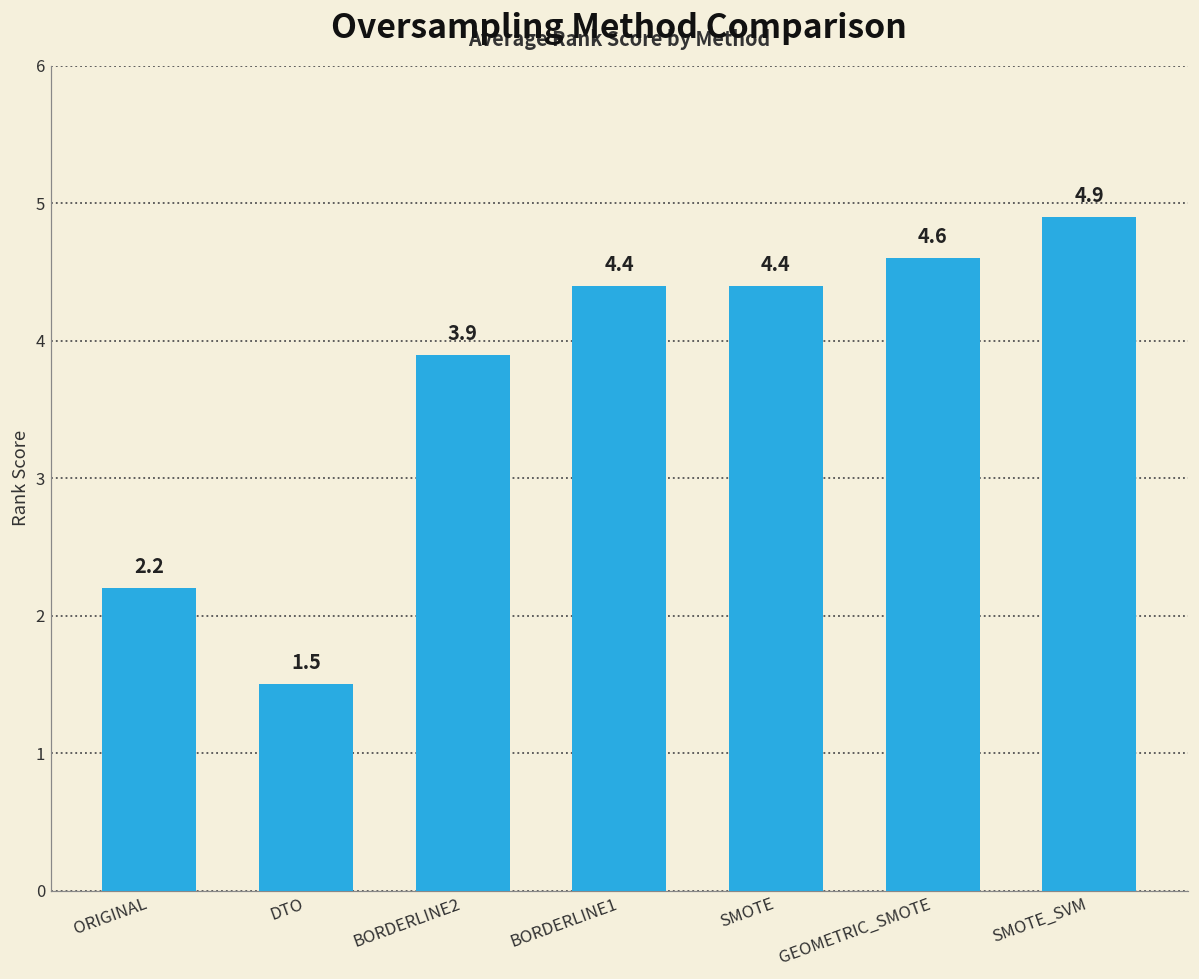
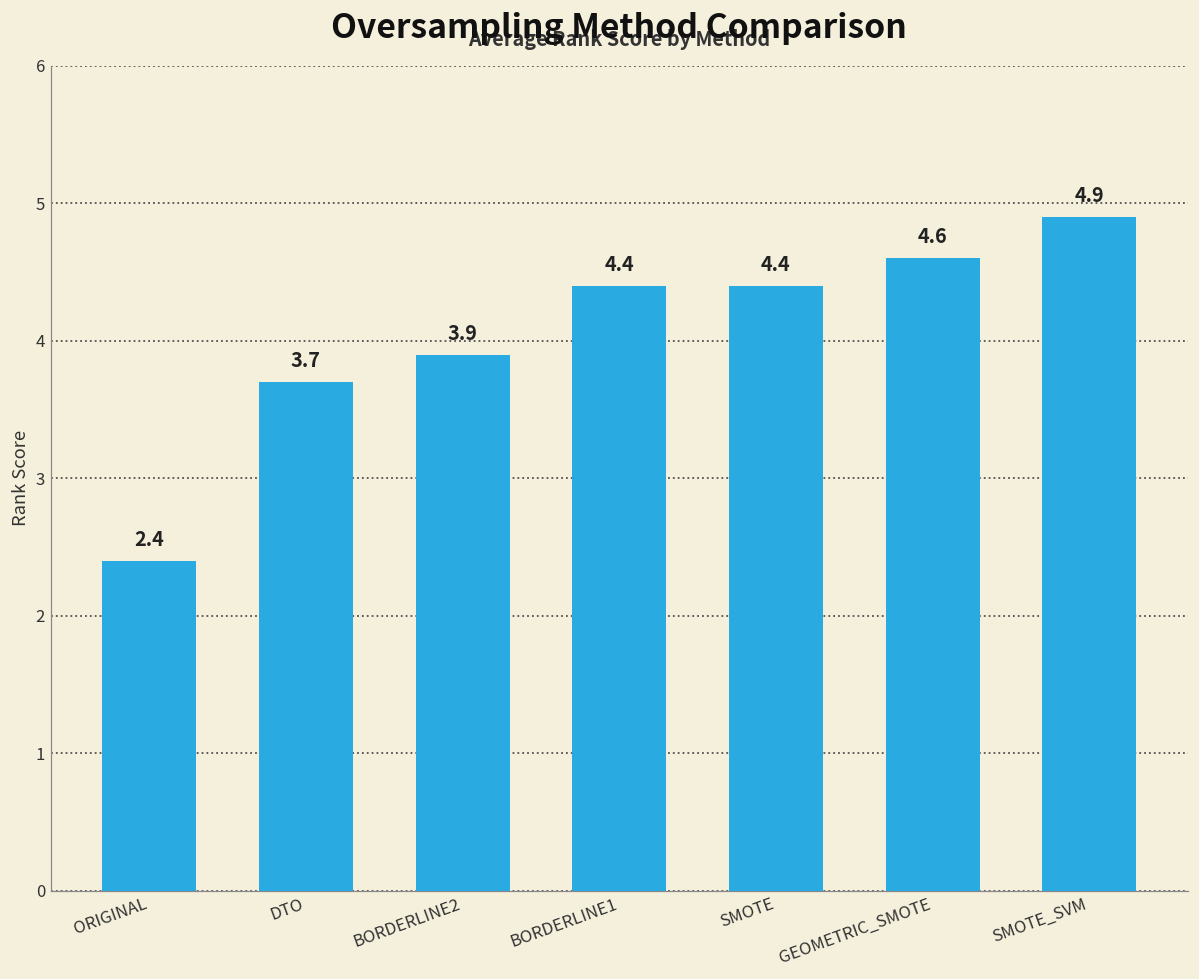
  {
-   "ORIGINAL": 2.2,
-   "DTO": 1.5,
+   "ORIGINAL": 2.4,
+   "DTO": 3.7,
    "BORDERLINE2": 3.9,
    "BORDERLINE1": 4.4,
    "SMOTE": 4.4,
    "GEOMETRIC_SMOTE": 4.6,
    "SMOTE_SVM": 4.9
  }
